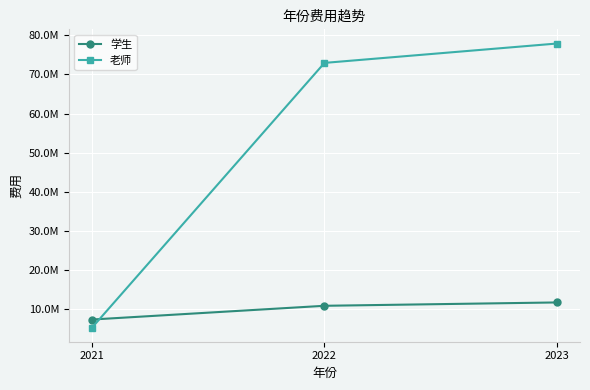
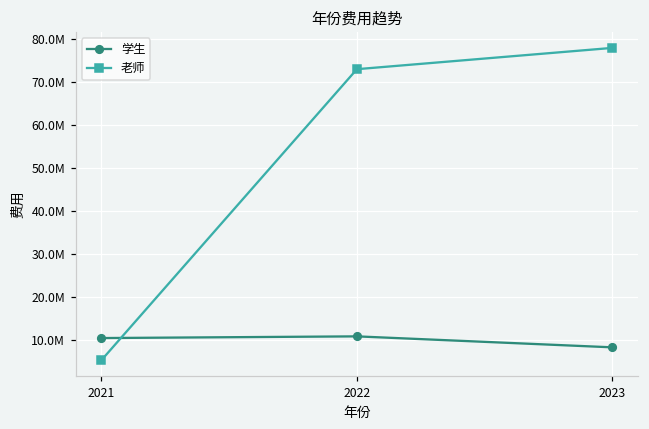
  {
    "学生": {
-     "2021": 7000000,
+     "2021": 11000000,
      "2022": 11000000,
-     "2023": 12000000
+     "2023": 8000000
    },
    "老师": {
      "2021": 5000000,
      "2022": 73000000,
      "2023": 78000000
    }
  }
